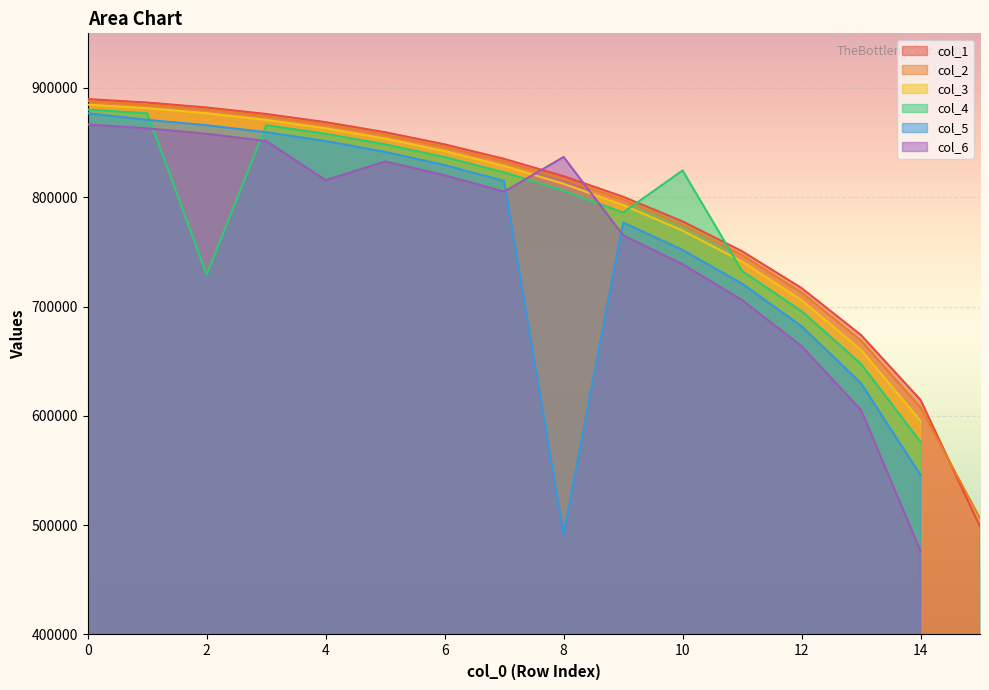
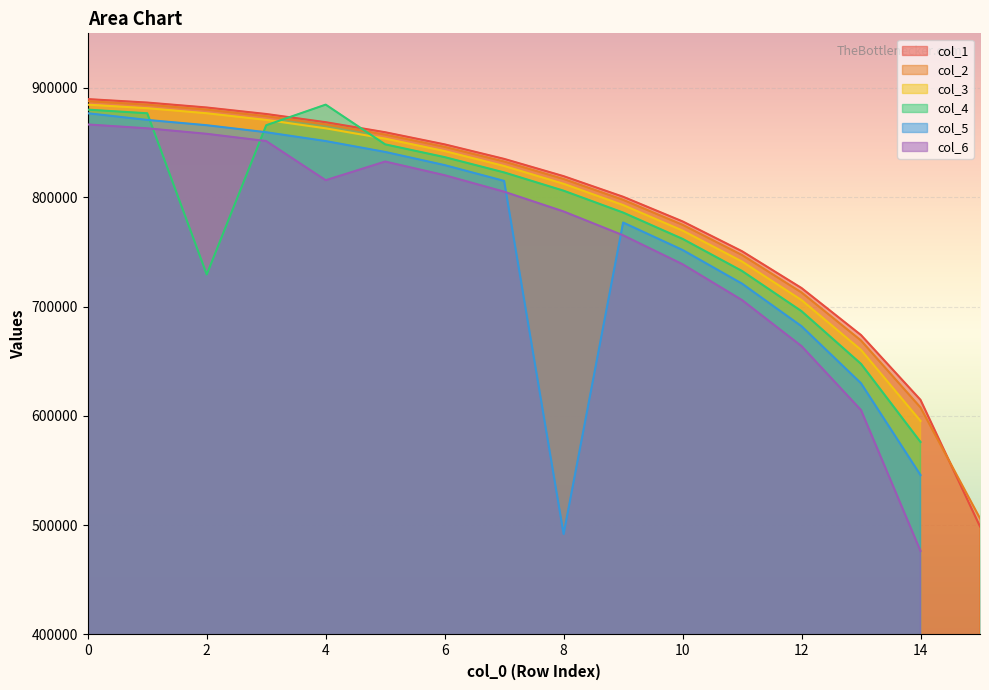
  {
    "col_4": {
      "0": 880000,
      "2": 729000,
-     "4": 858000,
+     "4": 885000,
      "6": 837000,
      "8": 806000,
-     "10": 825000,
+     "10": 762000,
      "12": 696000,
      "14": 576000
    },
    "col_5": {
      "0": 877000,
      "2": 866000,
      "4": 851000,
      "6": 829000,
      "8": 492000,
      "10": 752000,
      "12": 682000,
      "14": 546000
    },
    "col_6": {
      "0": 867000,
      "2": 858000,
      "4": 816000,
      "6": 820000,
-     "8": 837000,
+     "8": 787000,
      "10": 739000,
      "12": 664000,
      "14": 476000
    }
  }
